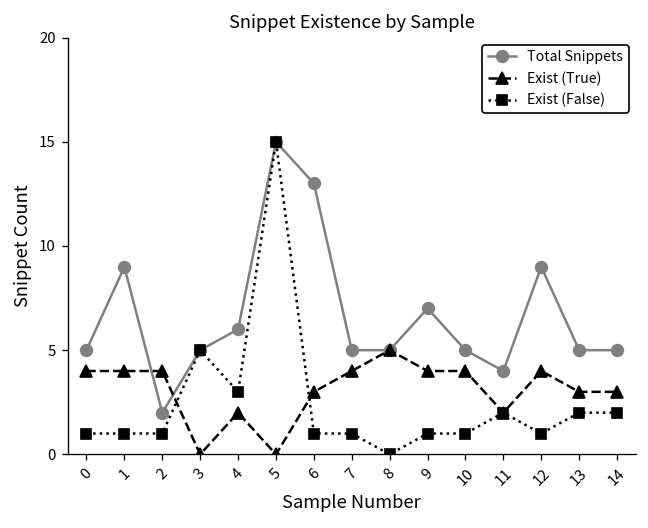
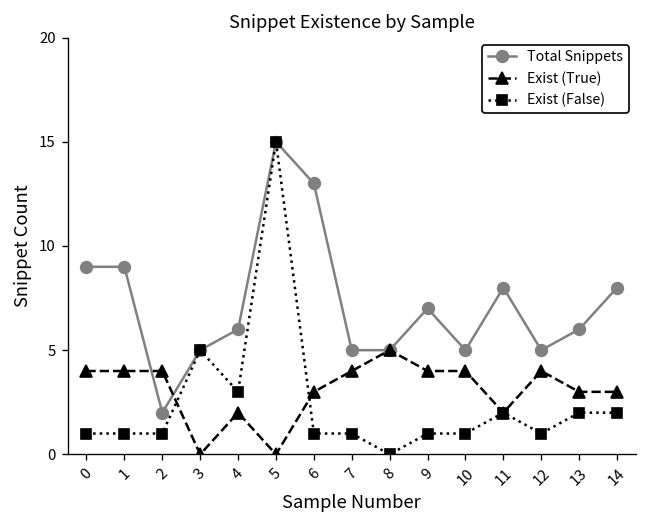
  {
    "Total Snippets": {
-     "0": 5,
+     "0": 9,
      "1": 9,
      "2": 2,
      "4": 6,
      "6": 13,
      "7": 5,
      "9": 7,
      "10": 5,
-     "11": 4,
-     "12": 9,
-     "13": 5,
-     "14": 5
+     "11": 8,
+     "12": 5,
+     "13": 6,
+     "14": 8
    }
  }
